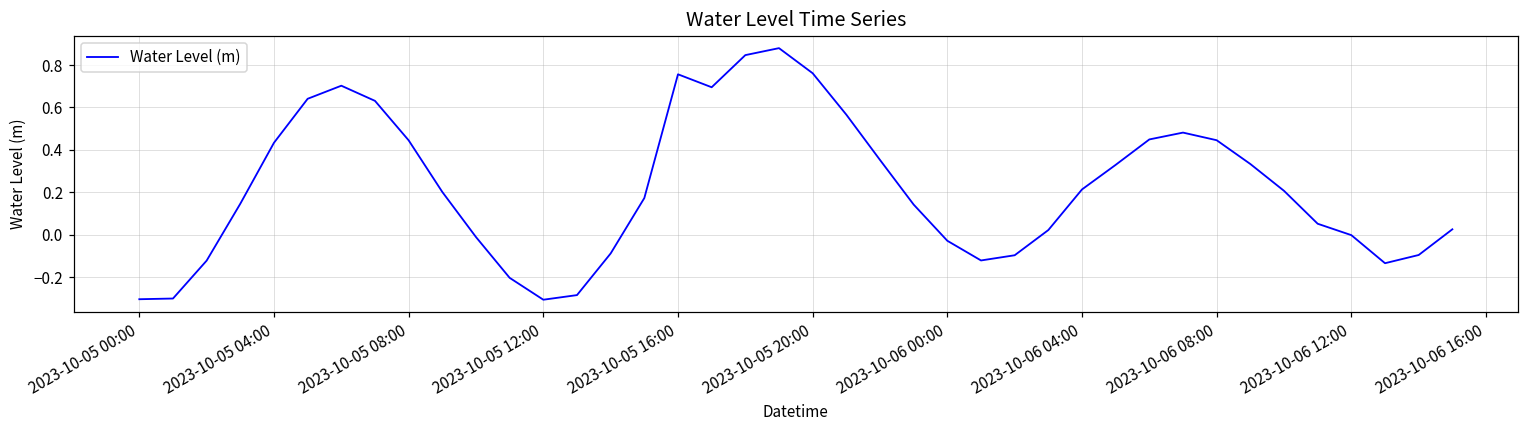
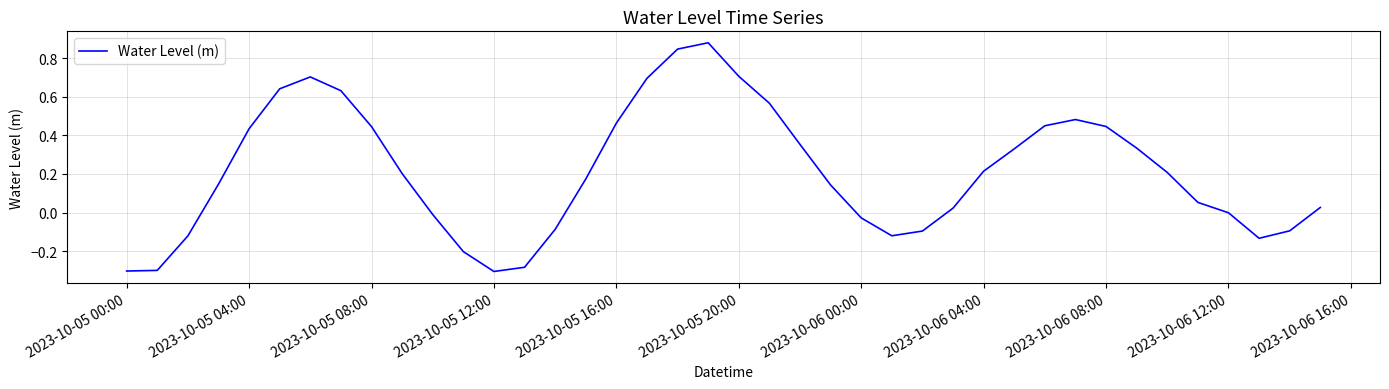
  {
    "2023-10-05 00:00": -0.30,
    "2023-10-05 04:00": 0.43,
    "2023-10-05 08:00": 0.45,
    "2023-10-05 12:00": -0.31,
-   "2023-10-05 16:00": 0.76,
-   "2023-10-05 20:00": 0.76,
+   "2023-10-05 16:00": 0.46,
+   "2023-10-05 20:00": 0.71,
    "2023-10-06 00:00": -0.03,
    "2023-10-06 04:00": 0.21,
    "2023-10-06 08:00": 0.45,
    "2023-10-06 12:00": 0.00
  }
